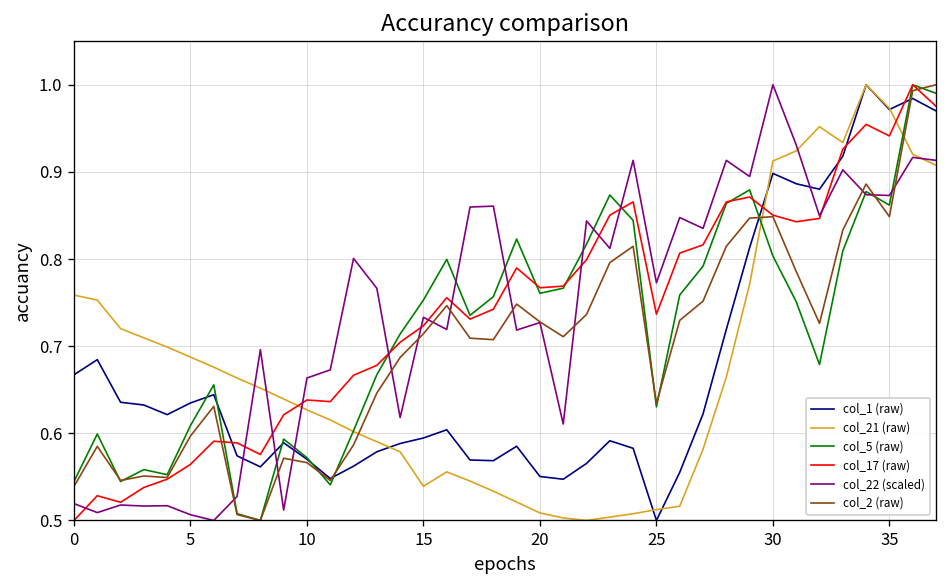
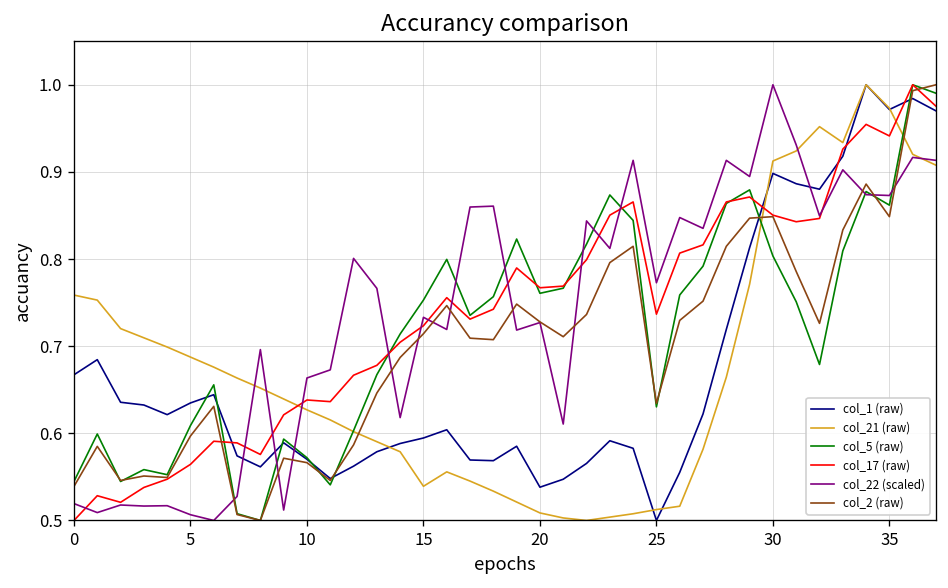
  {
    "col_1 (raw)": {
      "0": 0.67,
      "5": 0.63,
      "15": 0.59,
-     "20": 0.55,
+     "20": 0.54,
      "25": 0.50,
      "30": 0.90
    },
    "col_21 (raw)": {
      "0": 0.76,
      "5": 0.69,
      "10": 0.63,
      "15": 0.54,
      "20": 0.51,
      "25": 0.51,
      "30": 0.91
    },
    "col_5 (raw)": {
      "0": 0.54,
      "5": 0.61,
      "15": 0.75,
      "20": 0.76,
      "25": 0.63,
      "30": 0.80,
      "35": 0.86
    },
    "col_17 (raw)": {
      "0": 0.50,
      "5": 0.56,
      "10": 0.64,
      "15": 0.72,
      "20": 0.77,
      "25": 0.74,
      "35": 0.94
    },
    "col_22 (scaled)": {
      "0": 0.52,
      "5": 0.51,
      "10": 0.66,
      "15": 0.73,
      "25": 0.77,
      "30": 1.00,
      "35": 0.87
    },
    "col_2 (raw)": {
      "0": 0.54,
      "5": 0.60,
      "10": 0.57,
      "15": 0.71,
      "25": 0.63,
      "35": 0.85
    }
  }
